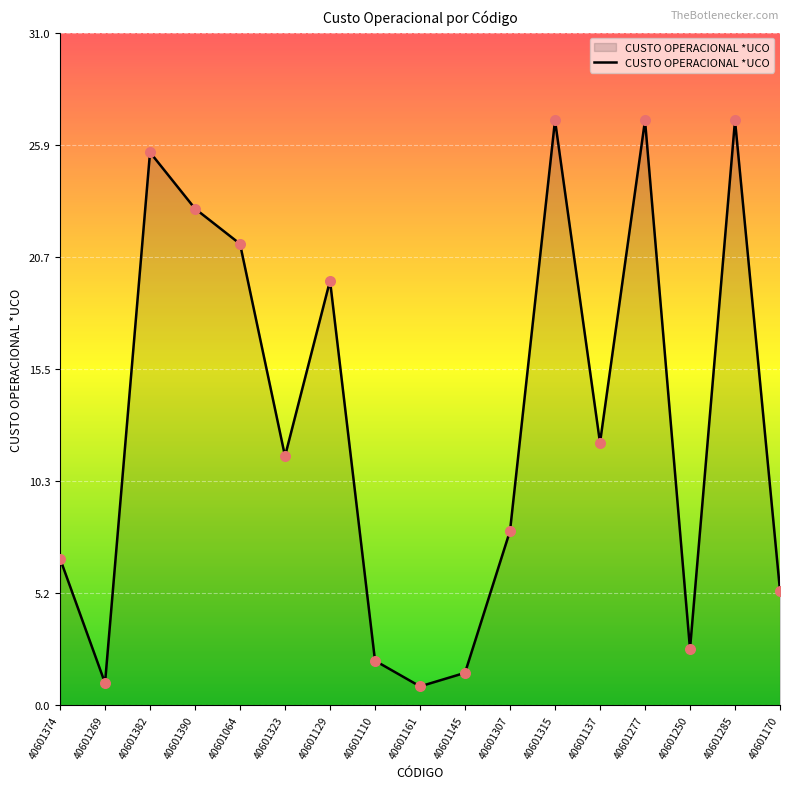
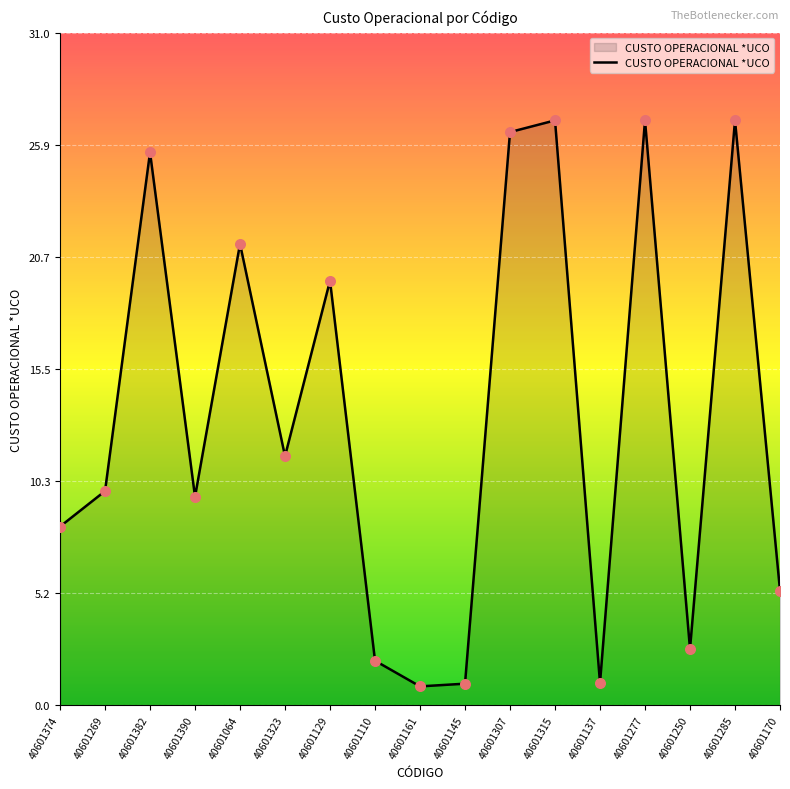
  {
-   "40601374": 6.8,
-   "40601269": 1.0,
+   "40601374": 8.3,
+   "40601269": 9.9,
    "40601382": 25.5,
-   "40601390": 22.9,
+   "40601390": 9.6,
    "40601064": 21.3,
    "40601323": 11.5,
    "40601129": 19.6,
    "40601110": 2.1,
    "40601161": 0.9,
-   "40601145": 1.5,
-   "40601307": 8.1,
+   "40601145": 1.0,
+   "40601307": 26.5,
    "40601315": 27.0,
-   "40601137": 12.1,
+   "40601137": 1.0,
    "40601277": 27.0,
    "40601250": 2.6,
    "40601285": 27.0,
    "40601170": 5.3
  }
